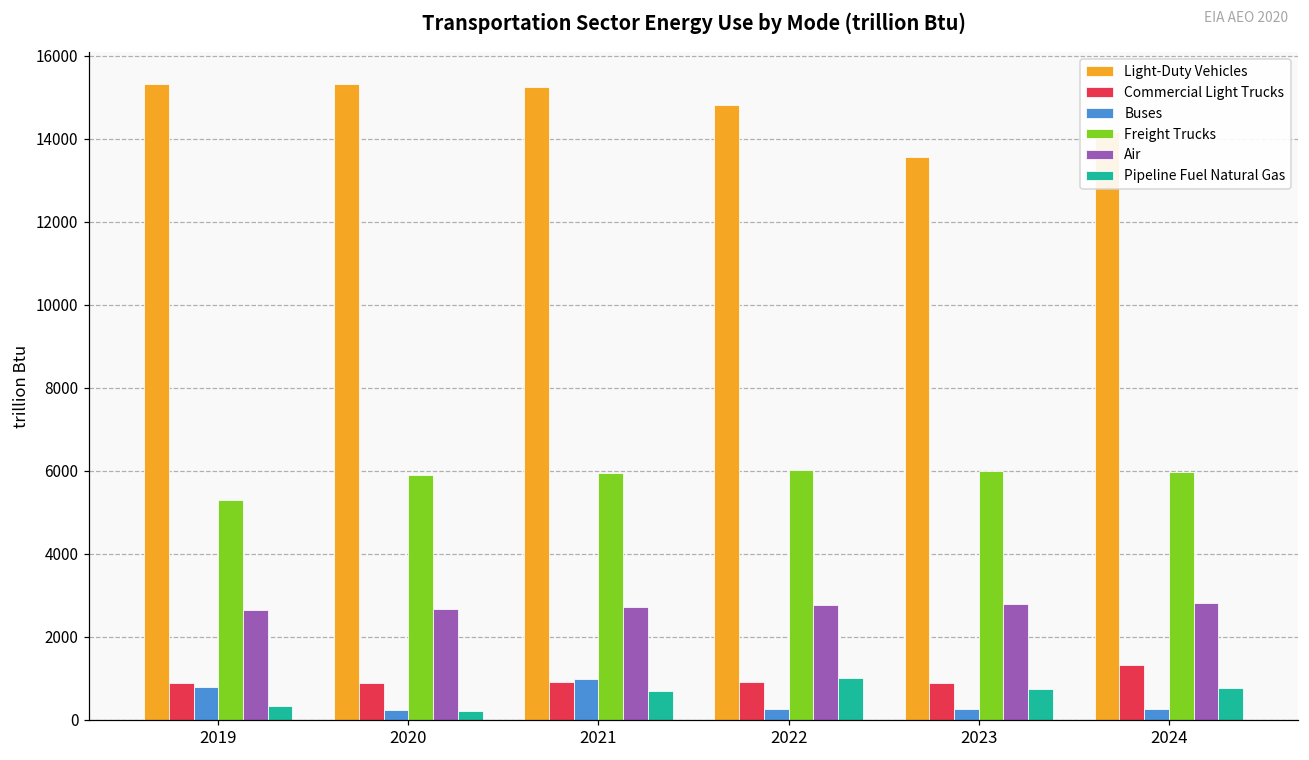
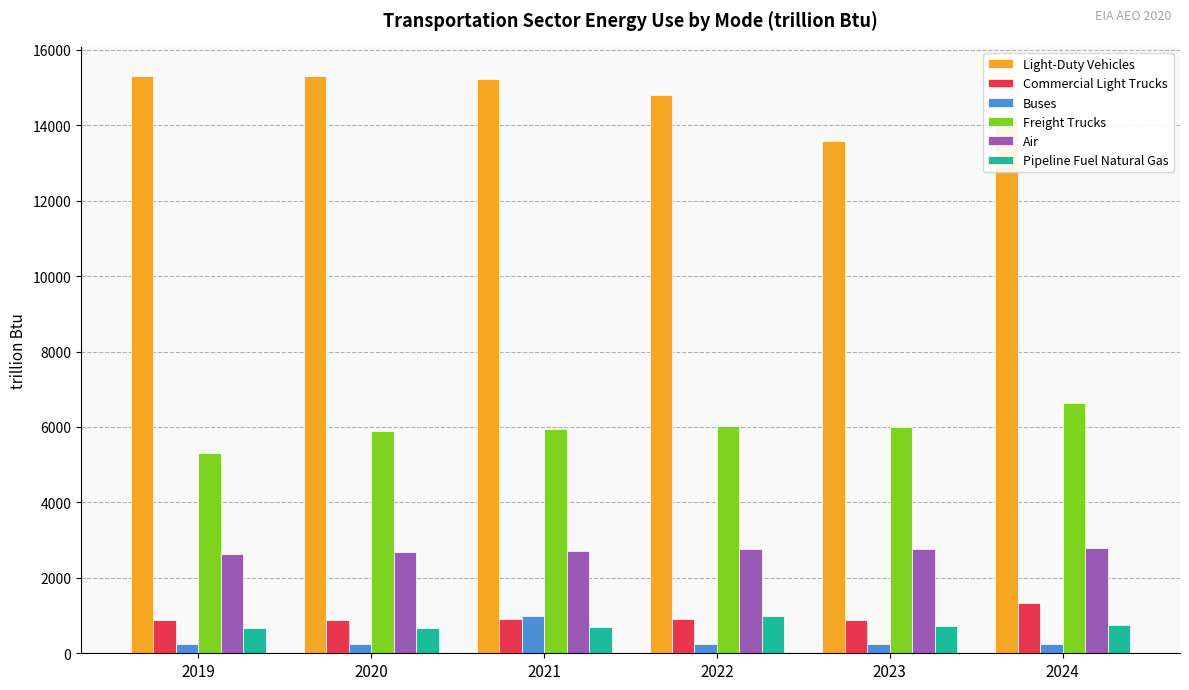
  {
    "Light-Duty Vehicles": {
      "2019": 15300,
      "2020": 15300,
      "2021": 15200,
      "2022": 14800,
      "2023": 13600
    },
    "Commercial Light Trucks": {
      "2019": 900,
      "2020": 900,
      "2021": 900,
      "2022": 900,
      "2023": 900,
      "2024": 1300
    },
    "Buses": {
-     "2019": 800,
+     "2019": 200,
      "2020": 200,
      "2021": 1000,
      "2022": 200,
      "2023": 200,
      "2024": 200
    },
    "Freight Trucks": {
      "2019": 5300,
      "2020": 5900,
      "2021": 6000,
      "2022": 6000,
      "2023": 6000,
-     "2024": 6000
+     "2024": 6600
    },
    "Air": {
      "2019": 2600,
      "2020": 2700,
      "2021": 2700,
      "2022": 2800,
      "2023": 2800,
      "2024": 2800
    },
    "Pipeline Fuel Natural Gas": {
-     "2019": 300,
-     "2020": 200,
+     "2019": 700,
+     "2020": 700,
      "2021": 700,
      "2022": 1000,
      "2023": 700,
      "2024": 800
    }
  }
